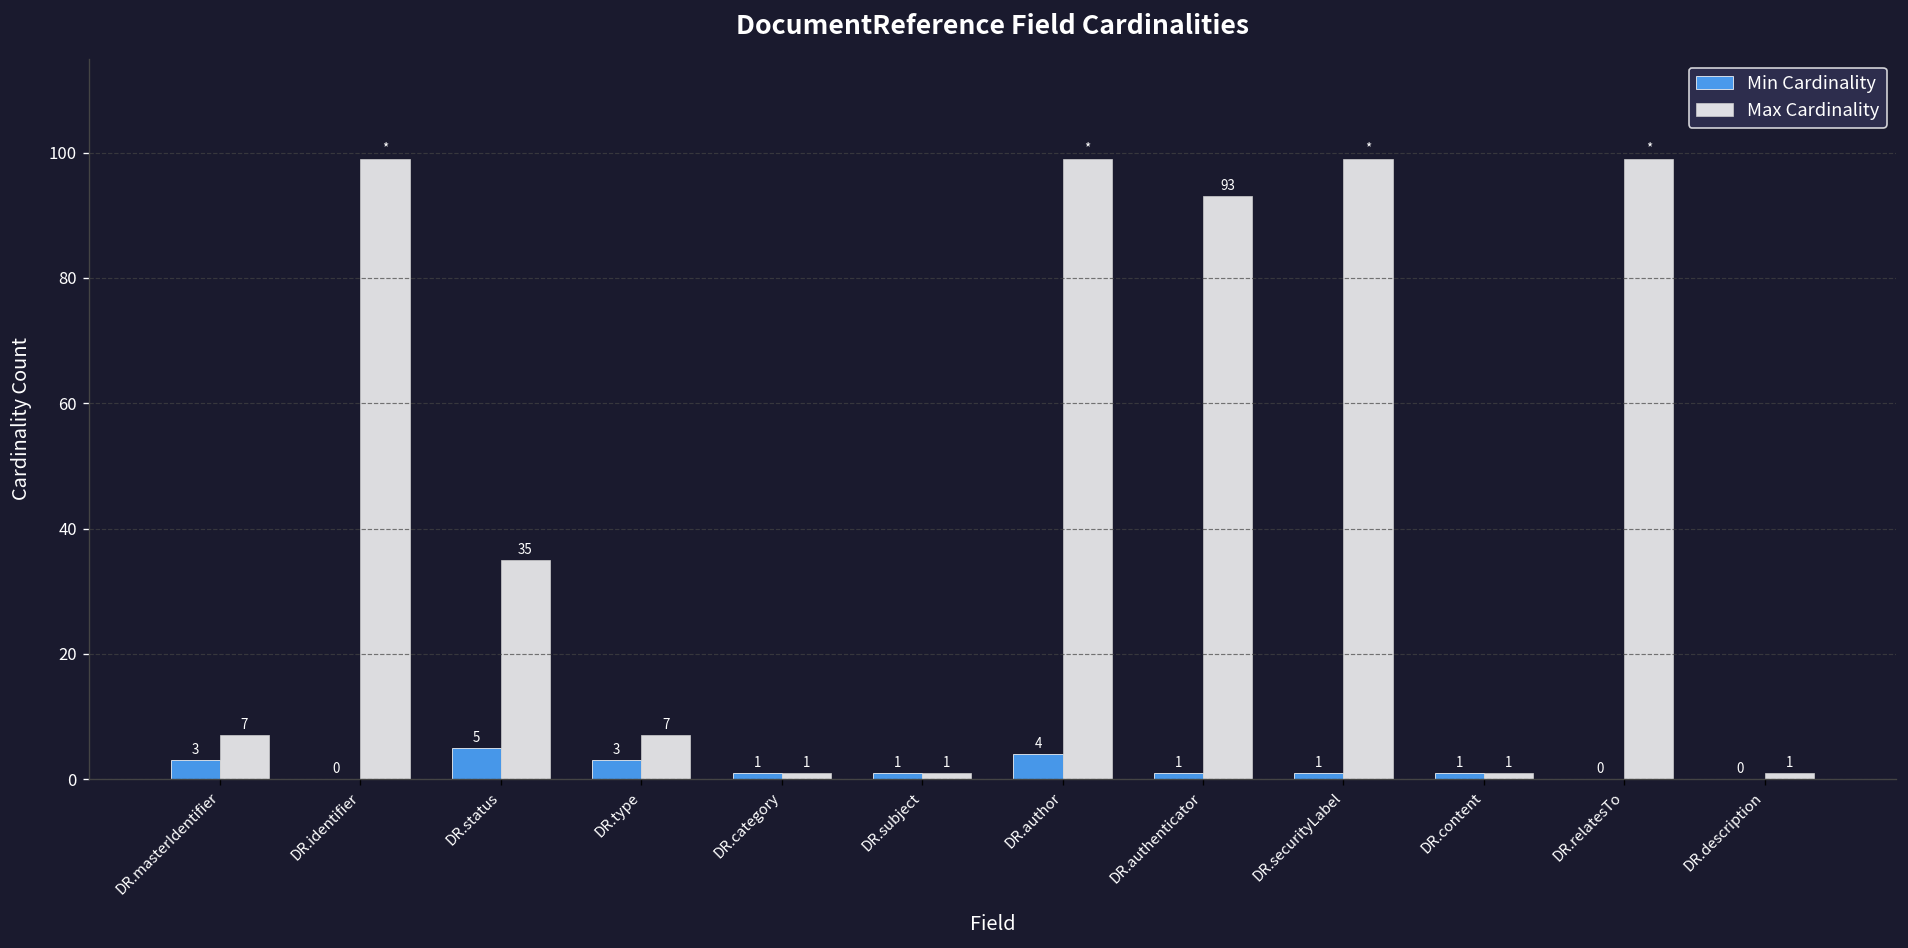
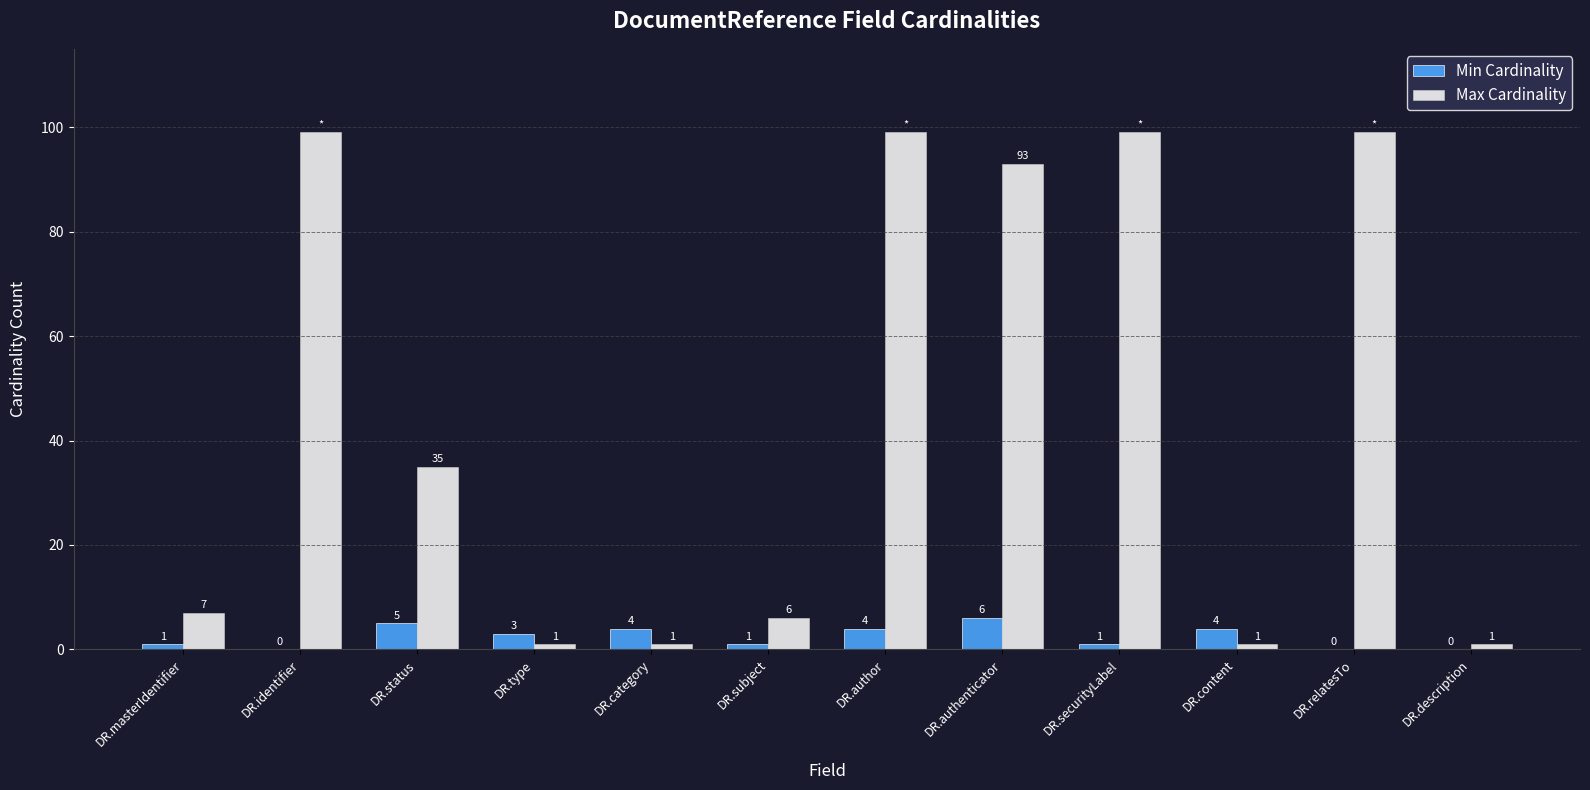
  {
    "Min Cardinality": {
-     "DR.masterIdentifier": 3,
+     "DR.masterIdentifier": 1,
      "DR.identifier": 0,
      "DR.status": 5,
      "DR.type": 3,
-     "DR.category": 1,
+     "DR.category": 4,
      "DR.subject": 1,
      "DR.author": 4,
-     "DR.authenticator": 1,
+     "DR.authenticator": 6,
      "DR.securityLabel": 1,
-     "DR.content": 1,
+     "DR.content": 4,
      "DR.relatesTo": 0,
      "DR.description": 0
    },
    "Max Cardinality": {
      "DR.masterIdentifier": 7,
      "DR.status": 35,
-     "DR.type": 7,
+     "DR.type": 1,
      "DR.category": 1,
-     "DR.subject": 1,
+     "DR.subject": 6,
      "DR.authenticator": 93,
      "DR.content": 1,
      "DR.description": 1
    }
  }
